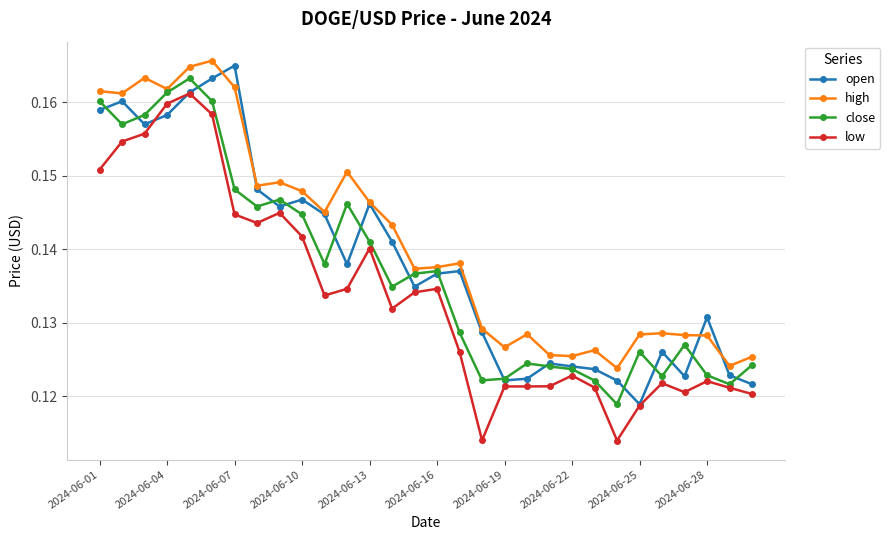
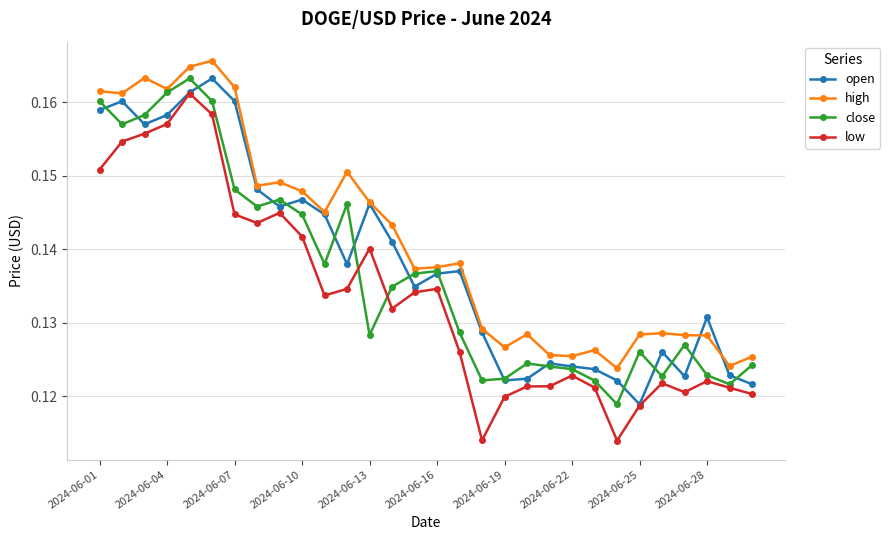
  {
    "open": {
      "2024-06-01": 0.159,
      "2024-06-04": 0.158,
-     "2024-06-07": 0.165,
+     "2024-06-07": 0.160,
      "2024-06-10": 0.147,
      "2024-06-16": 0.137,
      "2024-06-22": 0.124,
      "2024-06-28": 0.131
    },
    "high": {
      "2024-06-01": 0.162,
      "2024-06-04": 0.162,
      "2024-06-07": 0.162,
      "2024-06-10": 0.148,
      "2024-06-16": 0.138,
      "2024-06-19": 0.127,
      "2024-06-22": 0.125,
      "2024-06-25": 0.128,
      "2024-06-28": 0.128
    },
    "close": {
      "2024-06-01": 0.160,
      "2024-06-04": 0.161,
      "2024-06-07": 0.148,
      "2024-06-10": 0.145,
-     "2024-06-13": 0.141,
+     "2024-06-13": 0.128,
      "2024-06-16": 0.137,
      "2024-06-22": 0.124,
      "2024-06-25": 0.126,
      "2024-06-28": 0.123
    },
    "low": {
      "2024-06-01": 0.151,
-     "2024-06-04": 0.160,
+     "2024-06-04": 0.157,
      "2024-06-07": 0.145,
      "2024-06-10": 0.142,
      "2024-06-13": 0.140,
      "2024-06-16": 0.135,
-     "2024-06-19": 0.121,
+     "2024-06-19": 0.120,
      "2024-06-22": 0.123,
      "2024-06-28": 0.122
    }
  }
